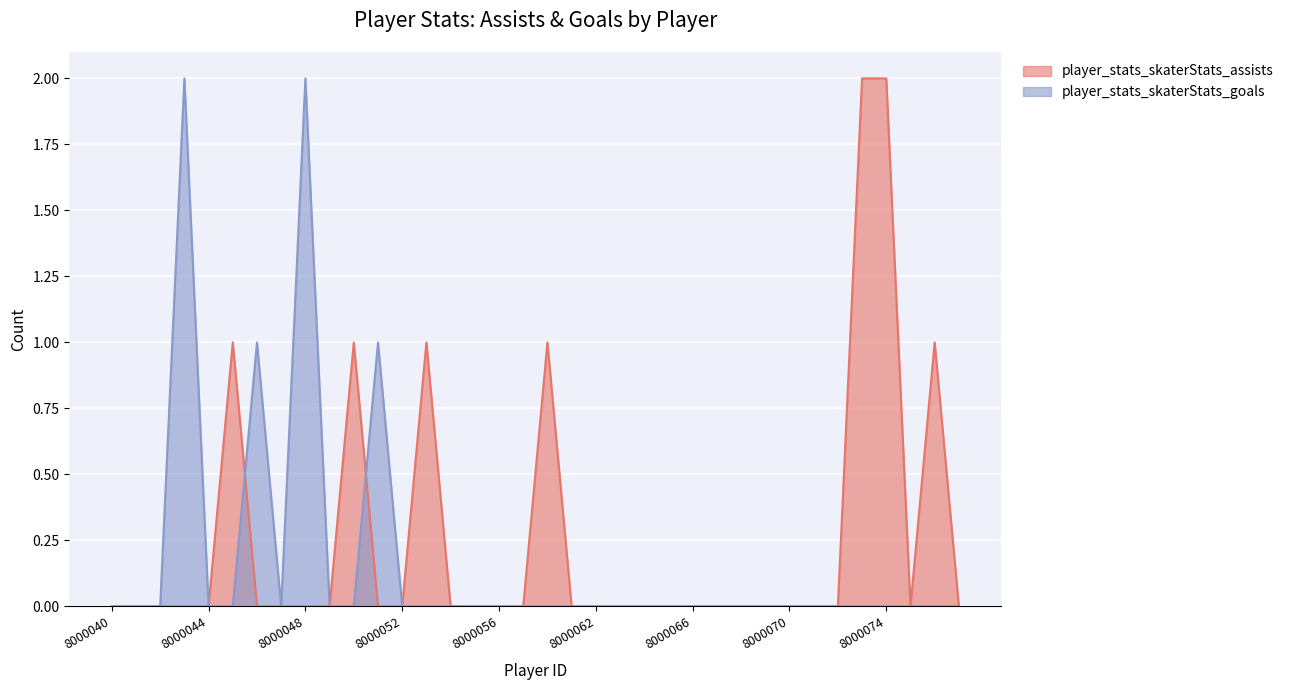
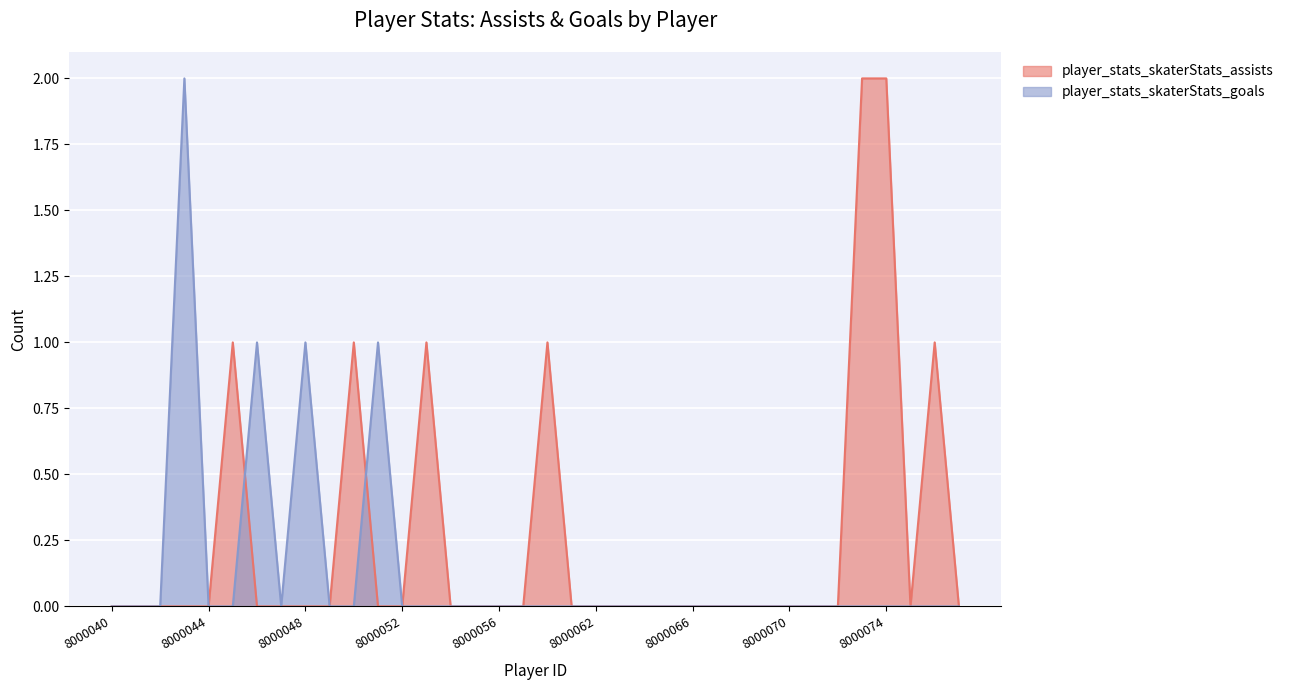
  {
    "player_stats_skaterStats_assists": {
      "8000048": 0,
      "8000074": 2
    },
    "player_stats_skaterStats_goals": {
-     "8000048": 2,
+     "8000048": 1,
      "8000074": 0
    }
  }
